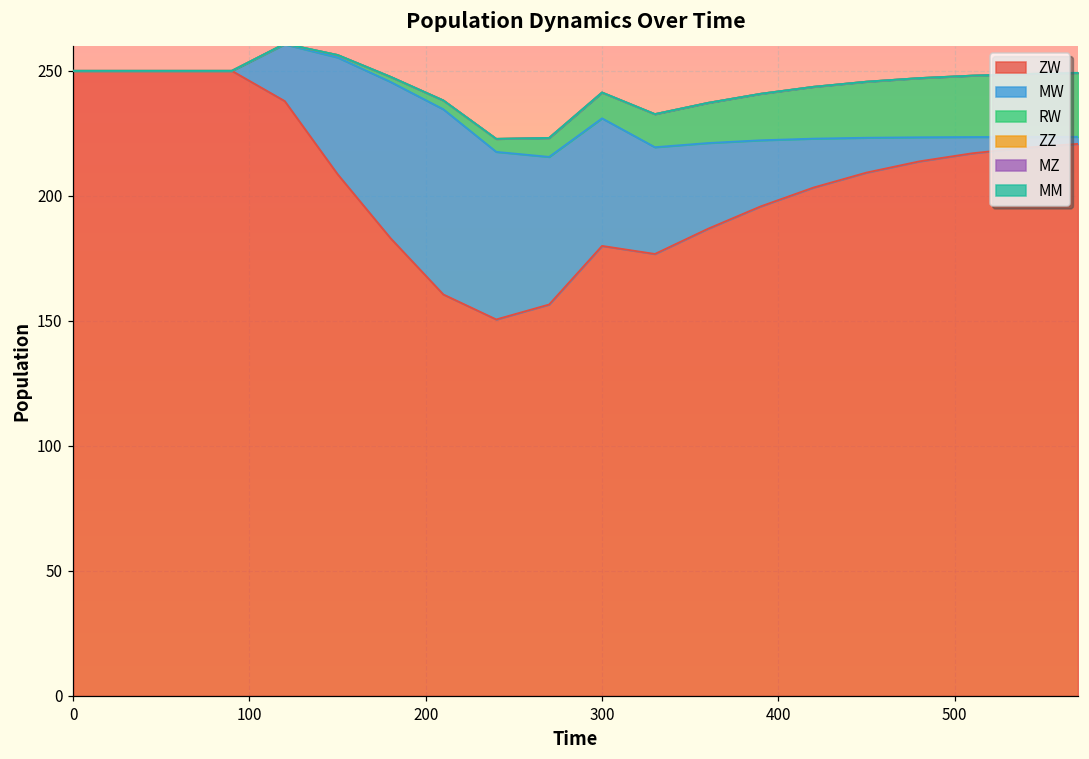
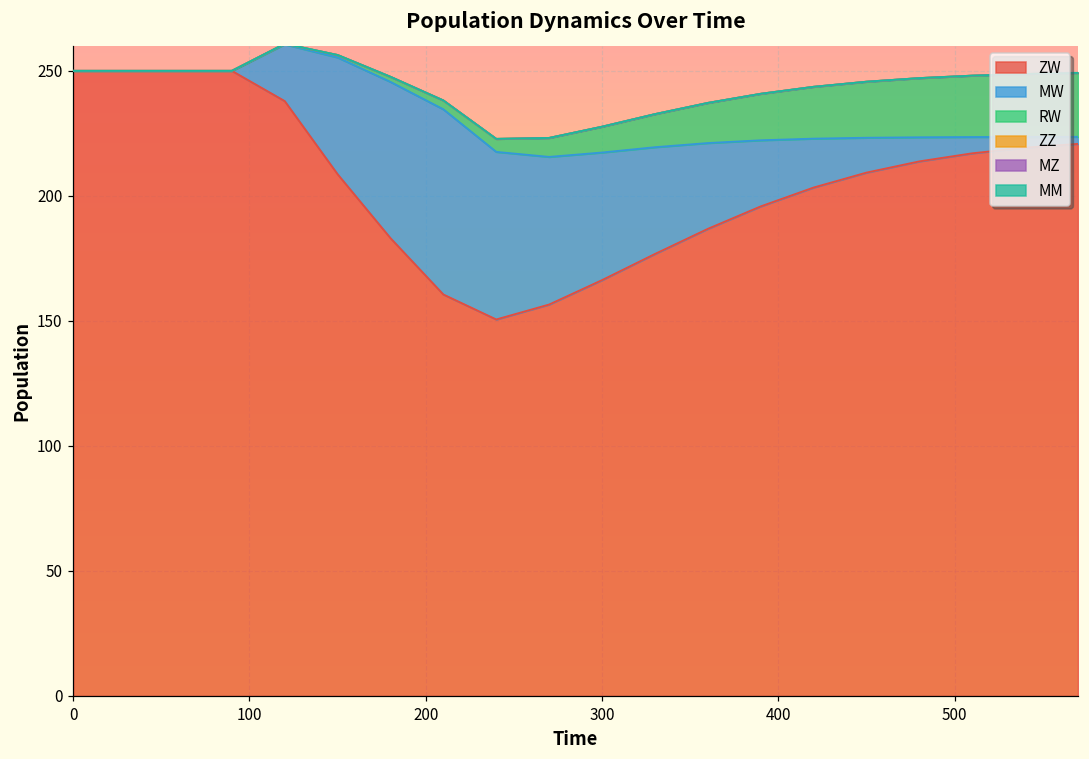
  {
    "ZW": {
-     "300": 180
+     "300": 166
    },
    "MW": {
      "300": 51
    }
  }
